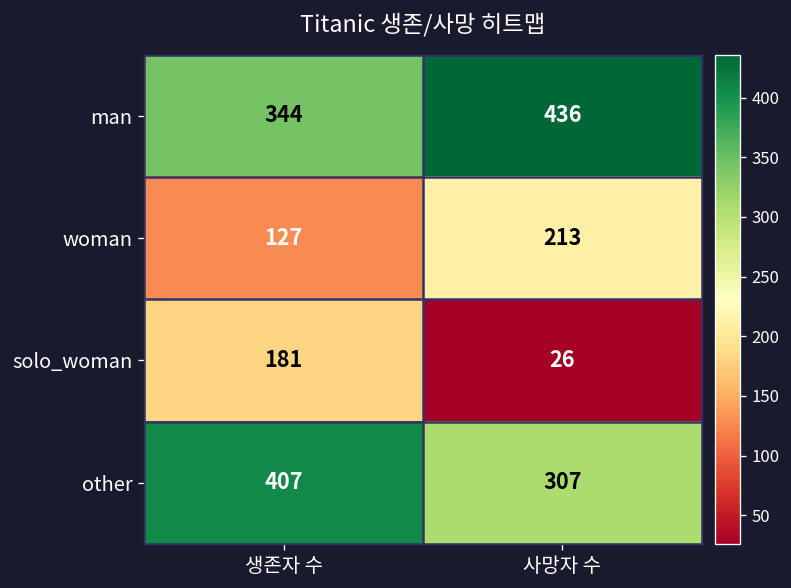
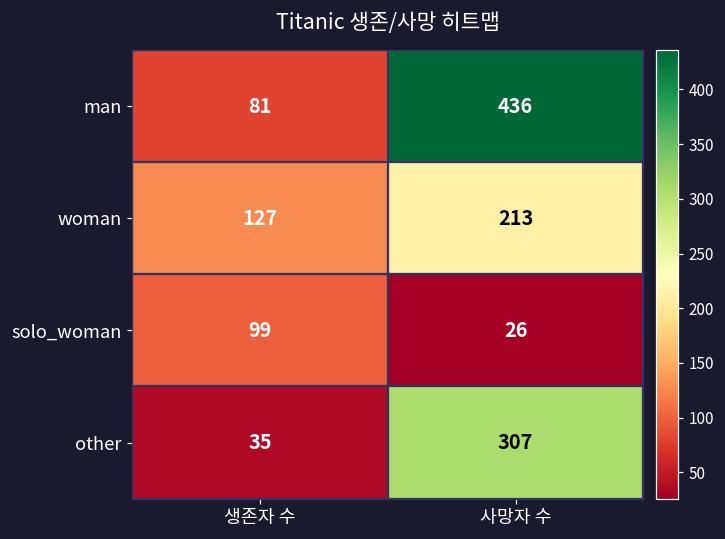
  {
    "man": {
-     "생존자 수": 344,
+     "생존자 수": 81,
      "사망자 수": 436
    },
    "woman": {
      "생존자 수": 127,
      "사망자 수": 213
    },
    "solo_woman": {
-     "생존자 수": 181,
+     "생존자 수": 99,
      "사망자 수": 26
    },
    "other": {
-     "생존자 수": 407,
+     "생존자 수": 35,
      "사망자 수": 307
    }
  }
